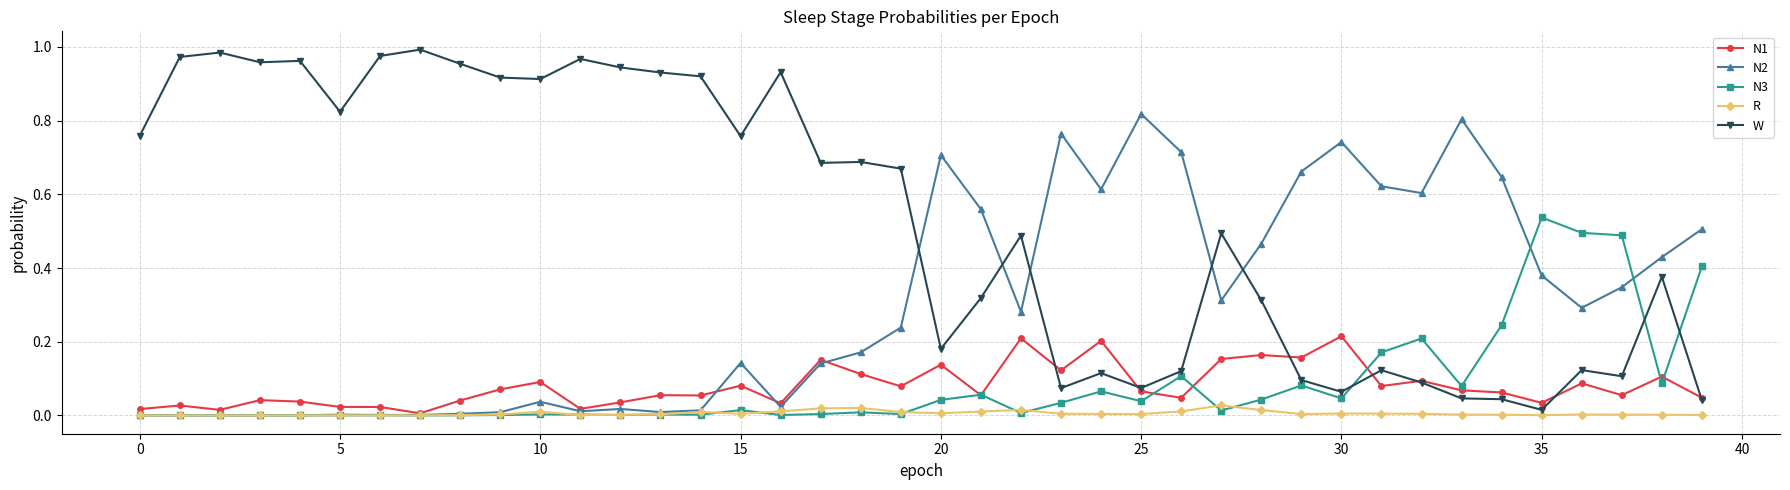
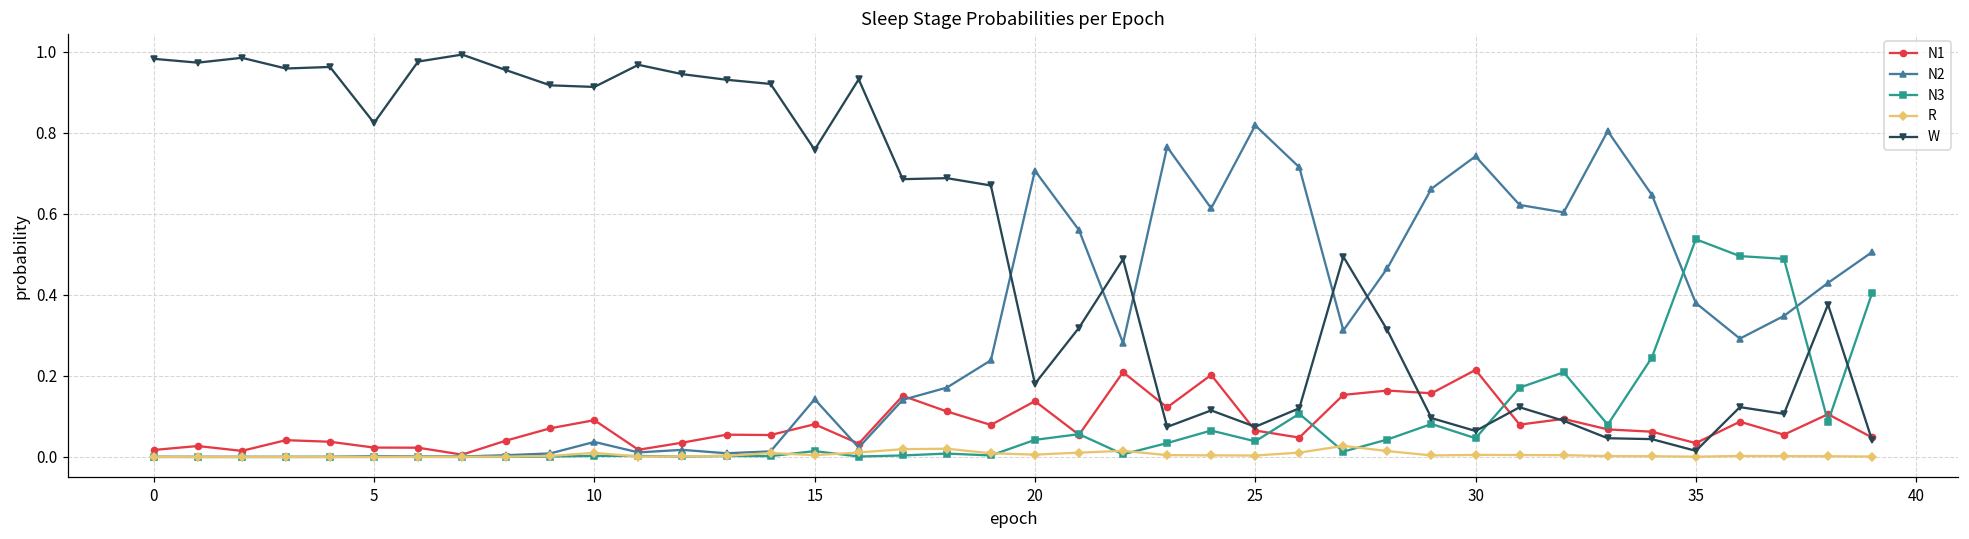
  {
    "N1": {
      "0": 0.02,
      "5": 0.02,
      "10": 0.09,
      "15": 0.08,
      "20": 0.14,
      "25": 0.07,
      "30": 0.21,
      "35": 0.03
    },
    "R": {
      "10": 0.01,
      "15": 0.00,
      "20": 0.01,
      "25": 0.00,
      "30": 0.01,
      "35": 0.00
    },
    "W": {
-     "0": 0.76,
+     "0": 0.98,
      "5": 0.82,
      "10": 0.91,
      "15": 0.76,
      "20": 0.18,
      "25": 0.07,
      "30": 0.06,
      "35": 0.02
    }
  }
